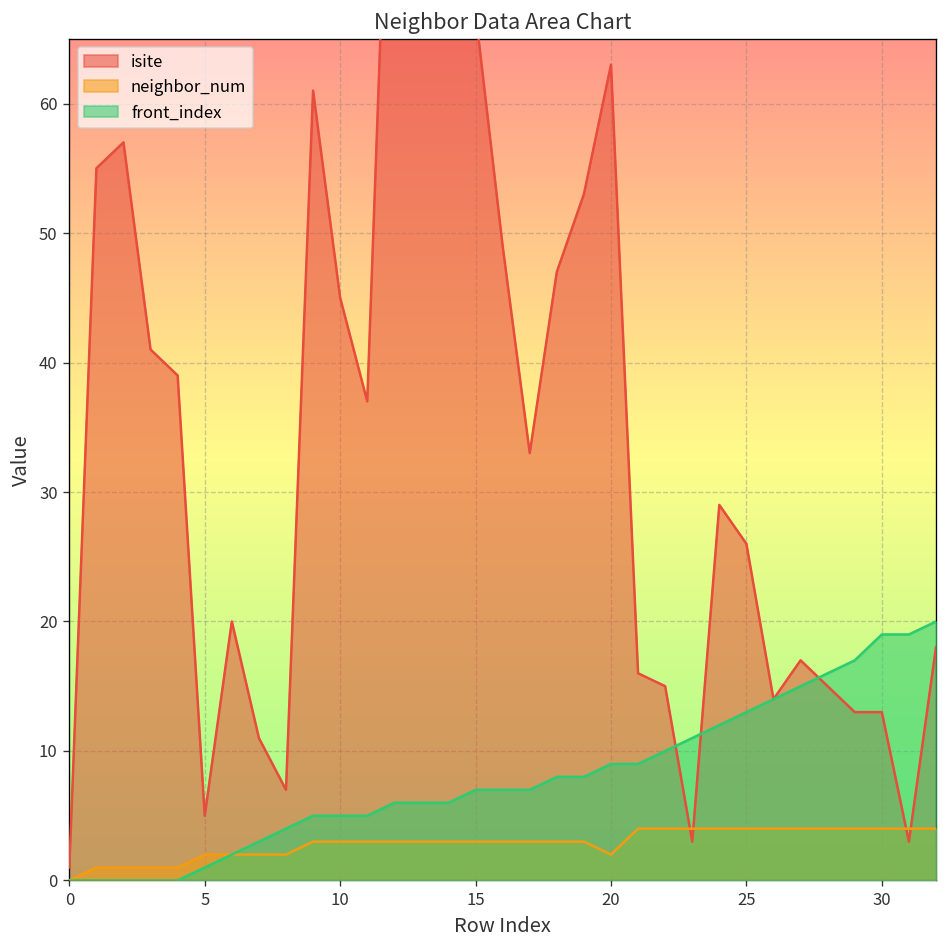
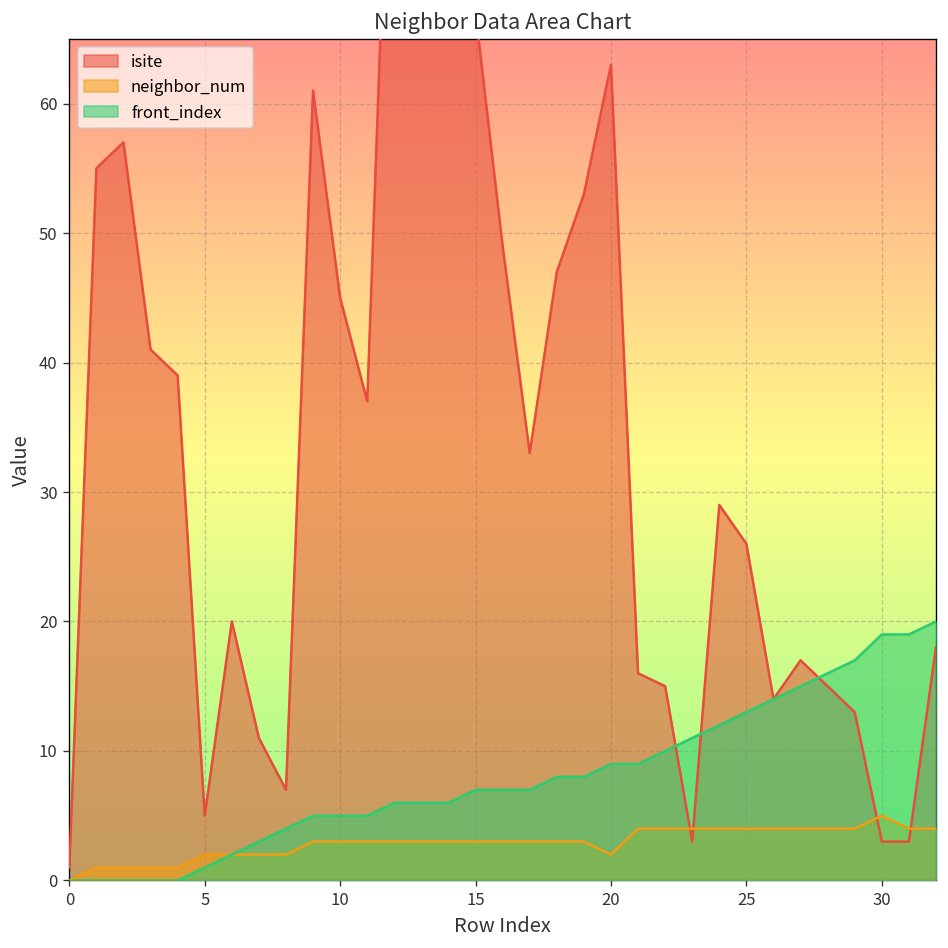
  {
    "isite": {
      "0": 1,
      "5": 5,
      "10": 45,
      "20": 63,
      "25": 26,
-     "30": 13
+     "30": 3
    },
    "neighbor_num": {
      "5": 2,
      "10": 3,
      "15": 3,
      "20": 2,
      "25": 4,
-     "30": 4
+     "30": 5
    },
    "front_index": {
      "5": 1,
      "10": 5,
      "15": 7,
      "20": 9,
      "25": 13,
      "30": 19
    }
  }
